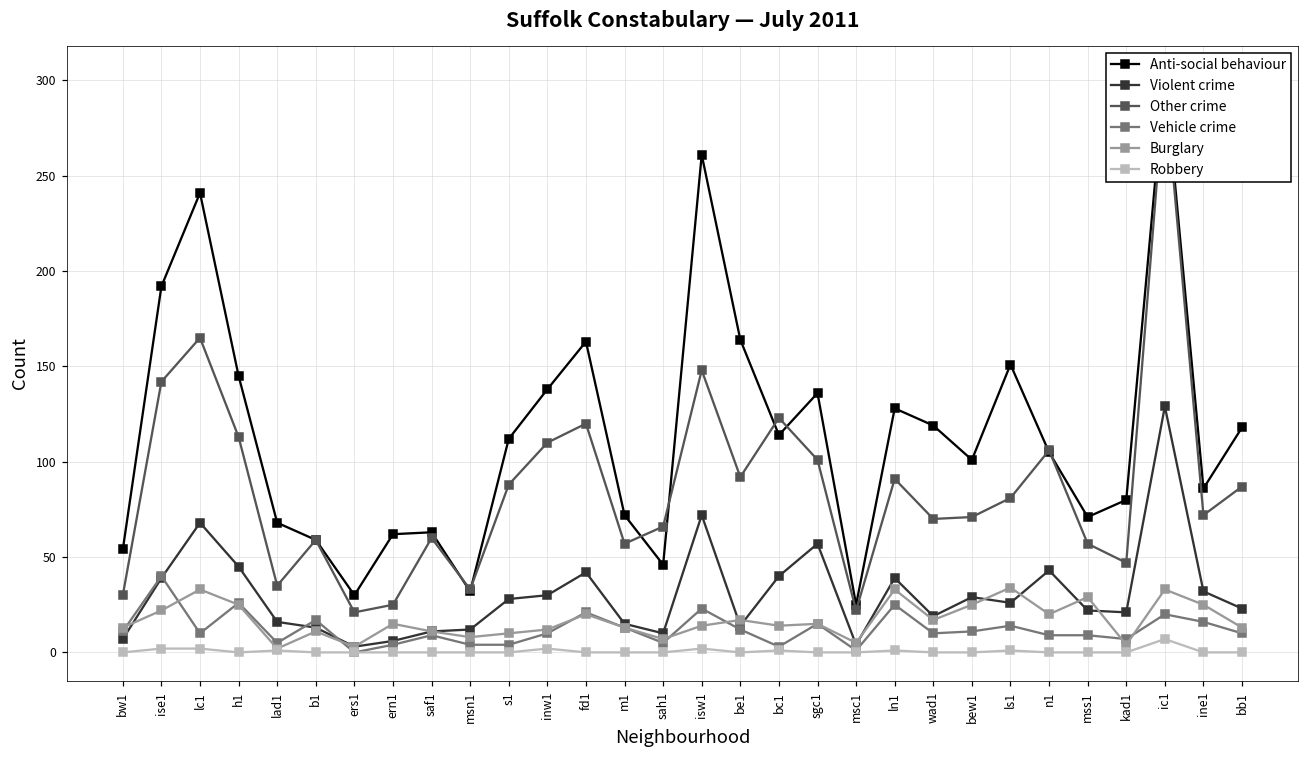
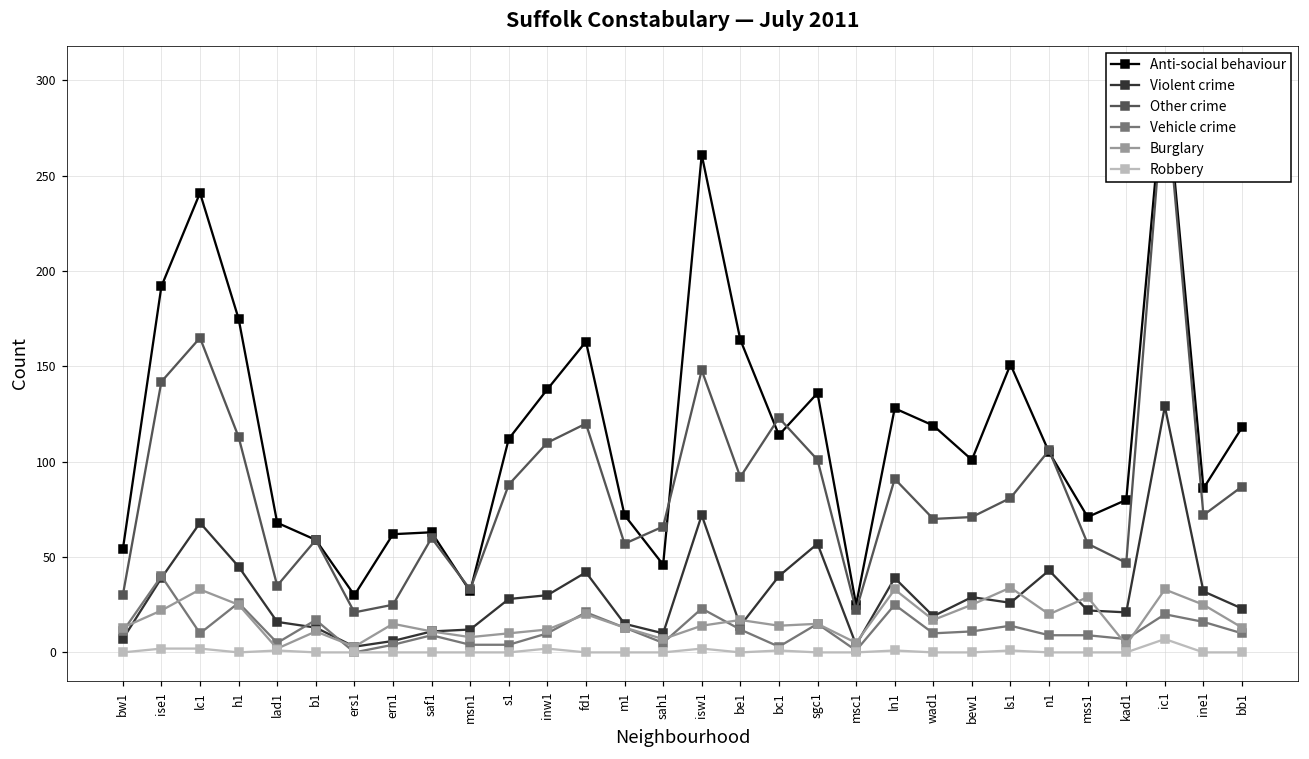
  {
    "Anti-social behaviour": {
      "bw1": 54,
      "ise1": 192,
      "lc1": 241,
-     "h1": 145,
+     "h1": 175,
      "lad1": 68,
      "ers1": 30,
      "ern1": 62,
      "saf1": 63,
      "s1": 112,
      "inw1": 138,
      "fd1": 163,
      "m1": 72,
      "sah1": 46,
      "isw1": 261,
      "be1": 164,
      "bc1": 114,
      "sgc1": 136,
      "msc1": 25,
      "ln1": 128,
      "wad1": 119,
      "bew1": 101,
      "ls1": 151,
      "mss1": 71,
      "kad1": 80,
      "ine1": 86,
      "bb1": 118
    }
  }
